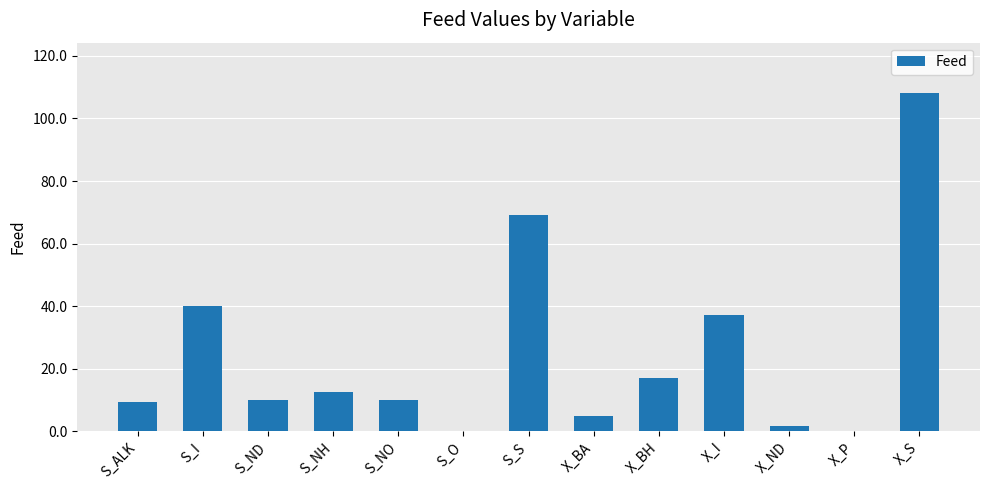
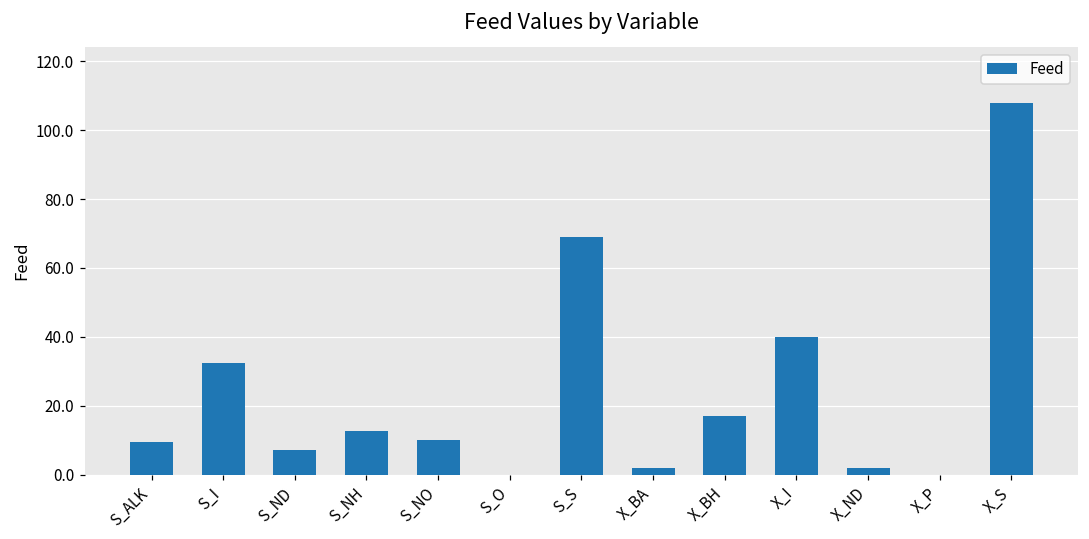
  {
    "S_ALK": 9,
-   "S_I": 40,
-   "S_ND": 10,
+   "S_I": 33,
+   "S_ND": 7,
    "S_NH": 13,
    "S_NO": 10,
    "S_O": 0,
    "S_S": 69,
-   "X_BA": 5,
+   "X_BA": 2,
    "X_BH": 17,
-   "X_I": 37,
+   "X_I": 40,
    "X_ND": 2,
    "X_P": 0,
    "X_S": 108
  }
